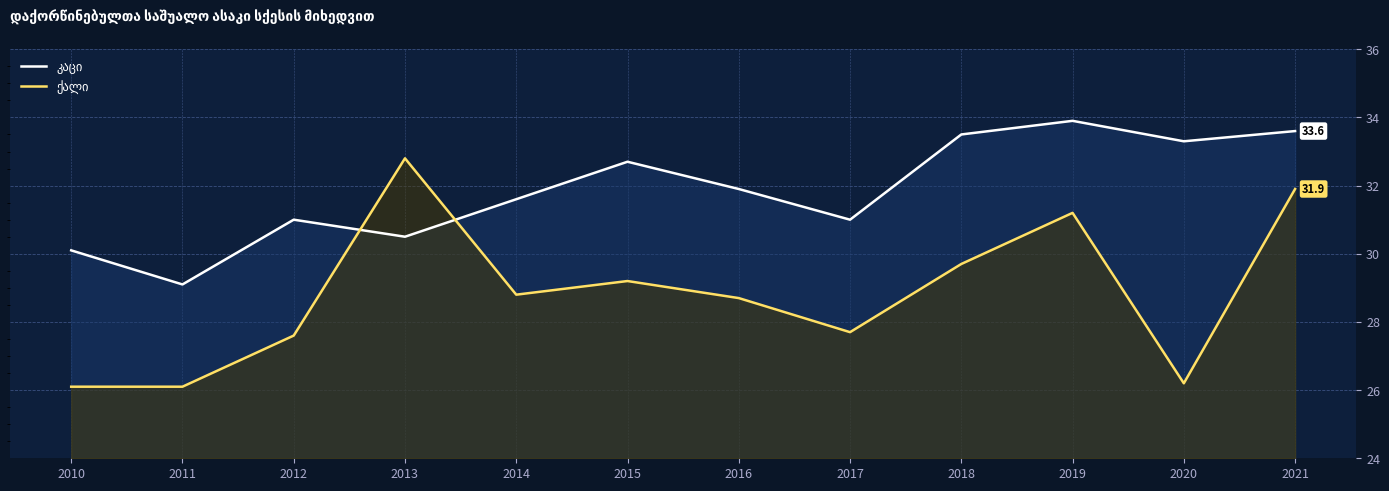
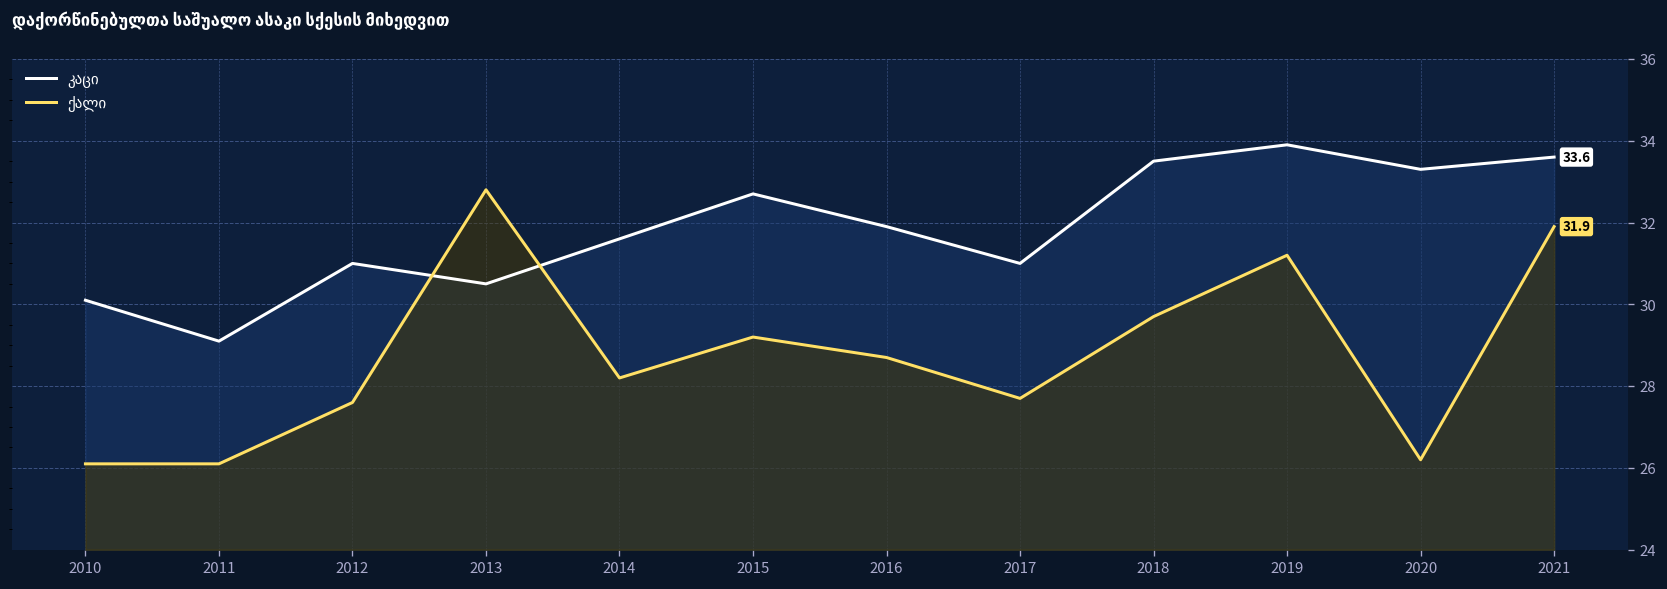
  {
    "კაცი": {
      "2010": 30.1,
      "2011": 29.1,
      "2012": 31.0,
      "2013": 30.5,
      "2014": 31.6,
      "2015": 32.7,
      "2016": 31.9,
      "2017": 31.0,
      "2018": 33.5,
      "2019": 33.9,
      "2020": 33.3
    },
    "ქალი": {
      "2010": 26.1,
      "2011": 26.1,
      "2012": 27.6,
      "2013": 32.8,
-     "2014": 28.8,
+     "2014": 28.2,
      "2015": 29.2,
      "2016": 28.7,
      "2017": 27.7,
      "2018": 29.7,
      "2019": 31.2,
      "2020": 26.2
    }
  }
